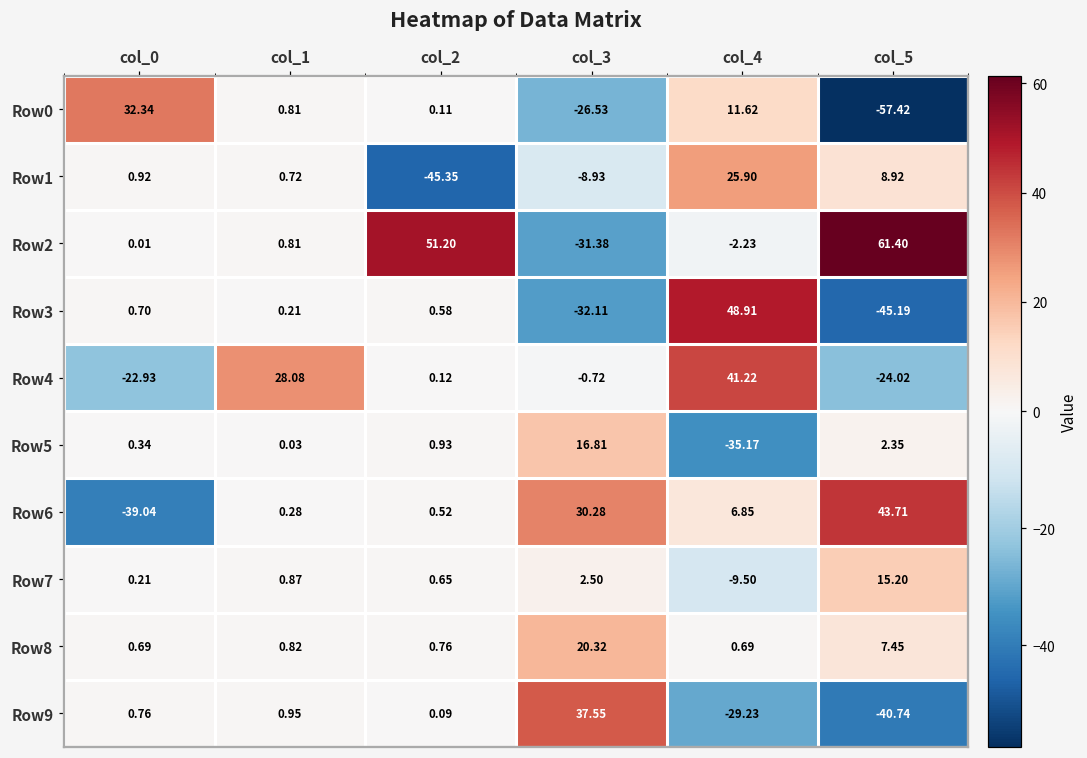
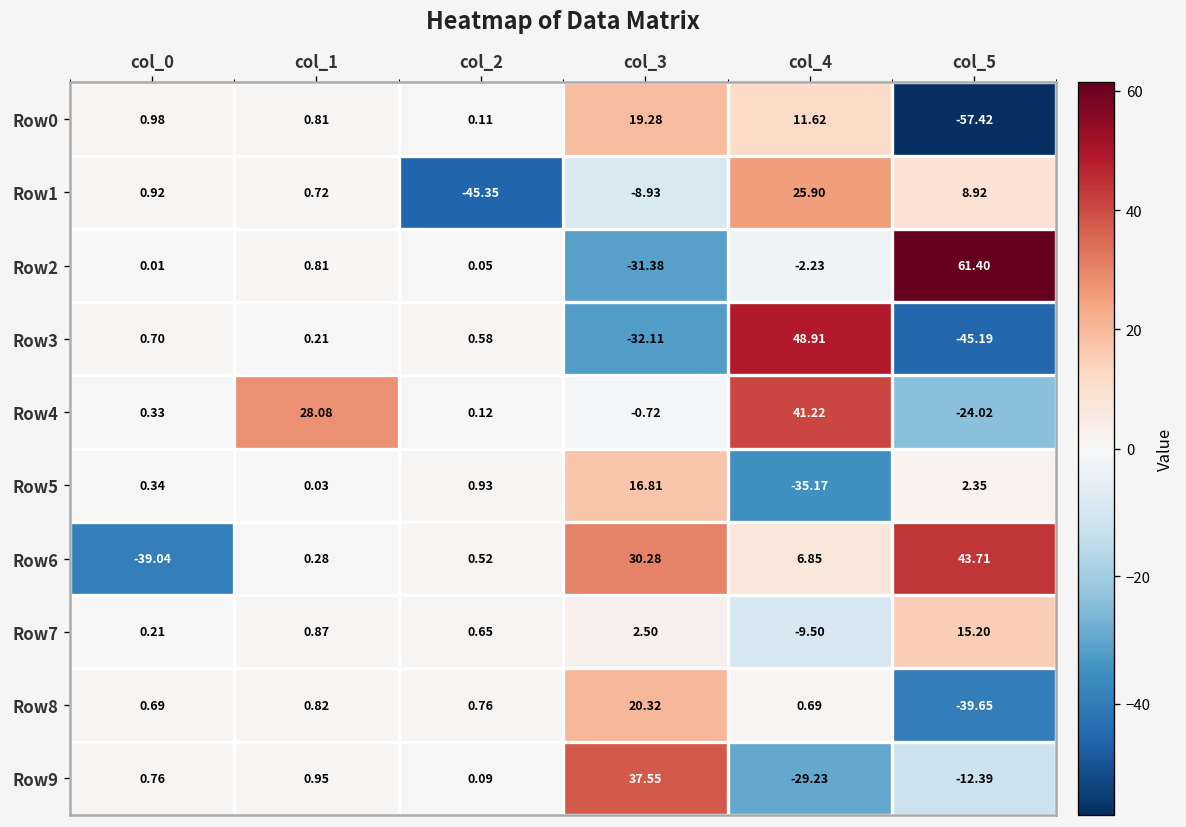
  {
    "Row0": {
-     "col_0": 32.34,
+     "col_0": 0.98,
      "col_1": 0.81,
      "col_2": 0.11,
-     "col_3": -26.53,
+     "col_3": 19.28,
      "col_4": 11.62,
      "col_5": -57.42
    },
    "Row1": {
      "col_0": 0.92,
      "col_1": 0.72,
      "col_2": -45.35,
      "col_3": -8.93,
      "col_4": 25.90,
      "col_5": 8.92
    },
    "Row2": {
      "col_0": 0.01,
      "col_1": 0.81,
-     "col_2": 51.20,
+     "col_2": 0.05,
      "col_3": -31.38,
      "col_4": -2.23,
      "col_5": 61.40
    },
    "Row3": {
      "col_0": 0.70,
      "col_1": 0.21,
      "col_2": 0.58,
      "col_3": -32.11,
      "col_4": 48.91,
      "col_5": -45.19
    },
    "Row4": {
-     "col_0": -22.93,
+     "col_0": 0.33,
      "col_1": 28.08,
      "col_2": 0.12,
      "col_3": -0.72,
      "col_4": 41.22,
      "col_5": -24.02
    },
    "Row5": {
      "col_0": 0.34,
      "col_1": 0.03,
      "col_2": 0.93,
      "col_3": 16.81,
      "col_4": -35.17,
      "col_5": 2.35
    },
    "Row6": {
      "col_0": -39.04,
      "col_1": 0.28,
      "col_2": 0.52,
      "col_3": 30.28,
      "col_4": 6.85,
      "col_5": 43.71
    },
    "Row7": {
      "col_0": 0.21,
      "col_1": 0.87,
      "col_2": 0.65,
      "col_3": 2.50,
      "col_4": -9.50,
      "col_5": 15.20
    },
    "Row8": {
      "col_0": 0.69,
      "col_1": 0.82,
      "col_2": 0.76,
      "col_3": 20.32,
      "col_4": 0.69,
-     "col_5": 7.45
+     "col_5": -39.65
    },
    "Row9": {
      "col_0": 0.76,
      "col_1": 0.95,
      "col_2": 0.09,
      "col_3": 37.55,
      "col_4": -29.23,
-     "col_5": -40.74
+     "col_5": -12.39
    }
  }
